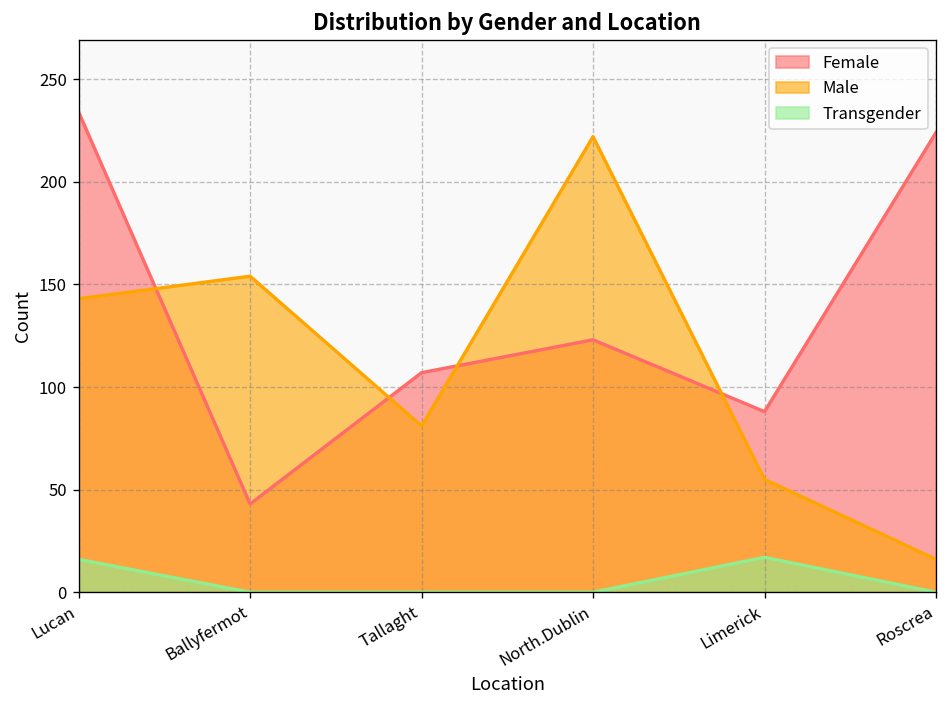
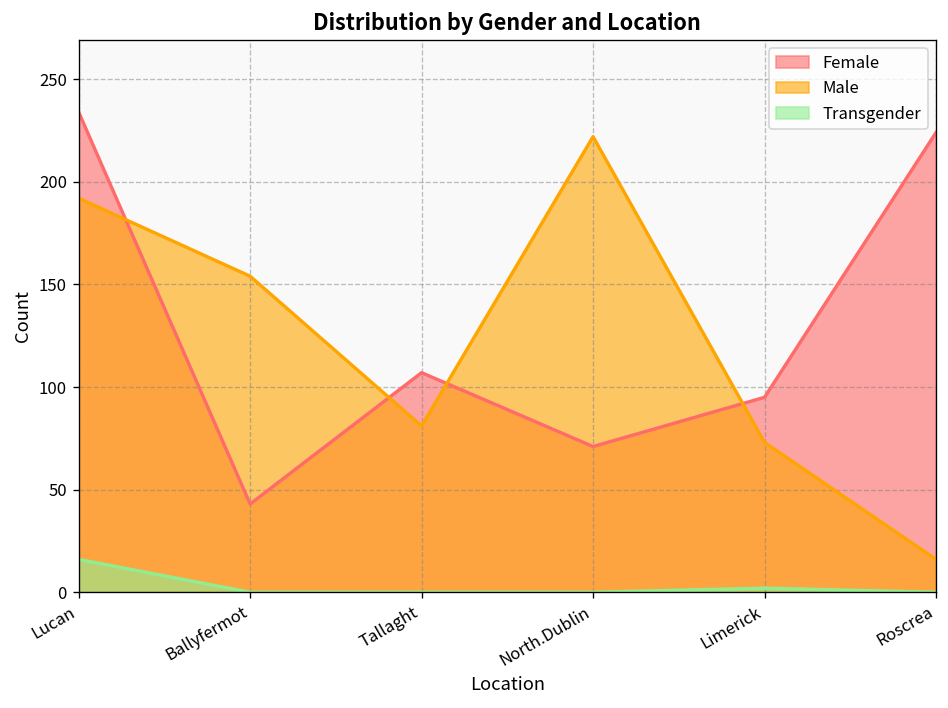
  {
    "Female": {
      "Lucan": 234,
      "Ballyfermot": 43,
      "Tallaght": 107,
-     "North.Dublin": 123,
-     "Limerick": 88,
+     "North.Dublin": 71,
+     "Limerick": 95,
      "Roscrea": 224
    },
    "Male": {
-     "Lucan": 143,
+     "Lucan": 192,
      "Ballyfermot": 154,
      "Tallaght": 81,
      "North.Dublin": 222,
-     "Limerick": 55,
+     "Limerick": 73,
      "Roscrea": 16
    },
    "Transgender": {
      "Lucan": 16,
      "Ballyfermot": 0,
      "Tallaght": 0,
      "North.Dublin": 0,
-     "Limerick": 17,
+     "Limerick": 2,
      "Roscrea": 0
    }
  }
